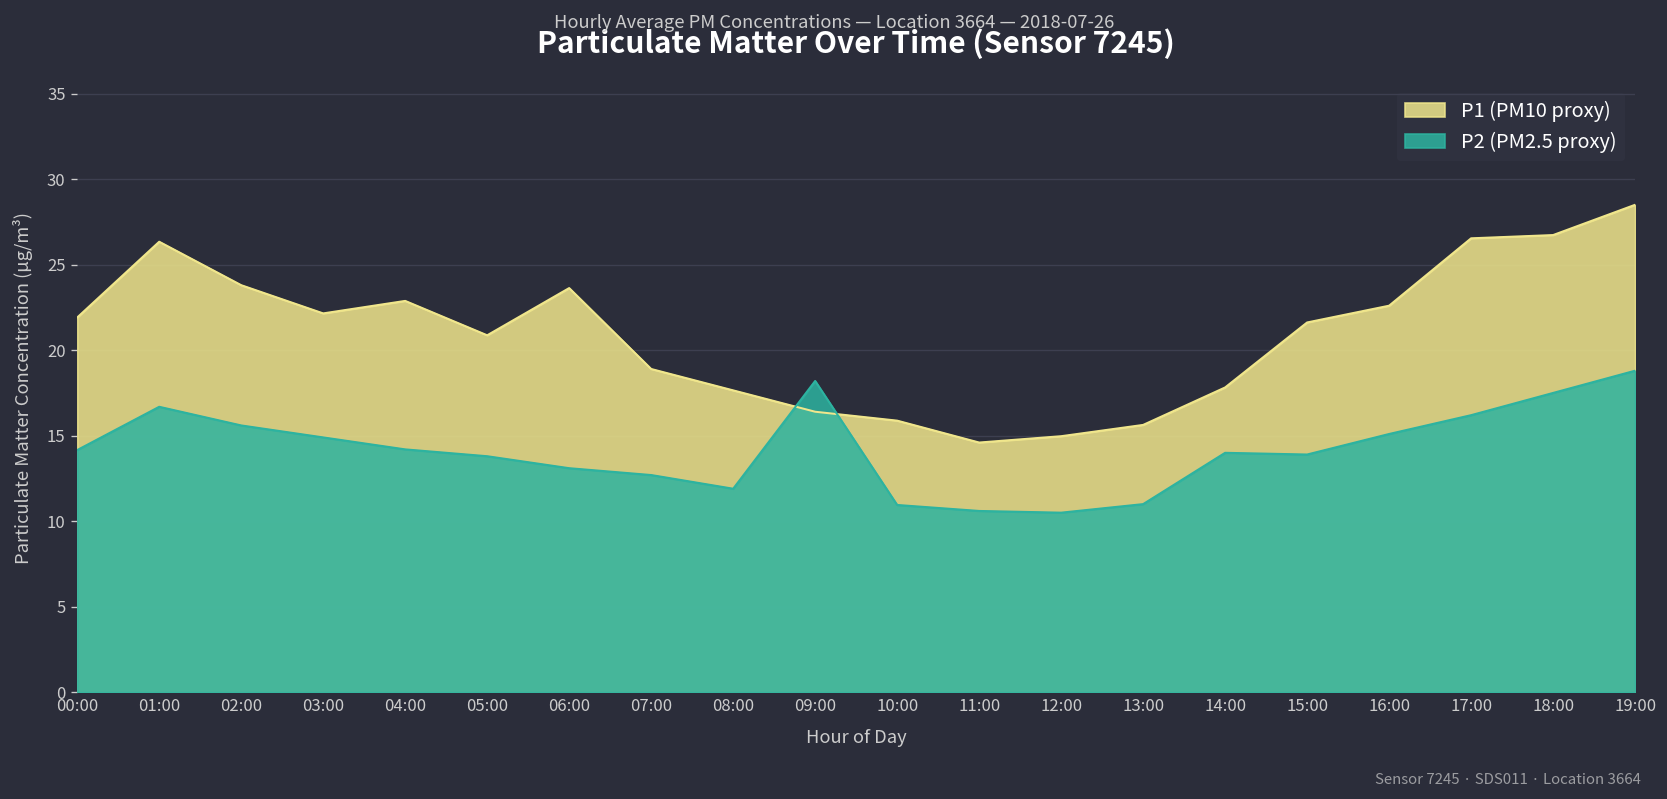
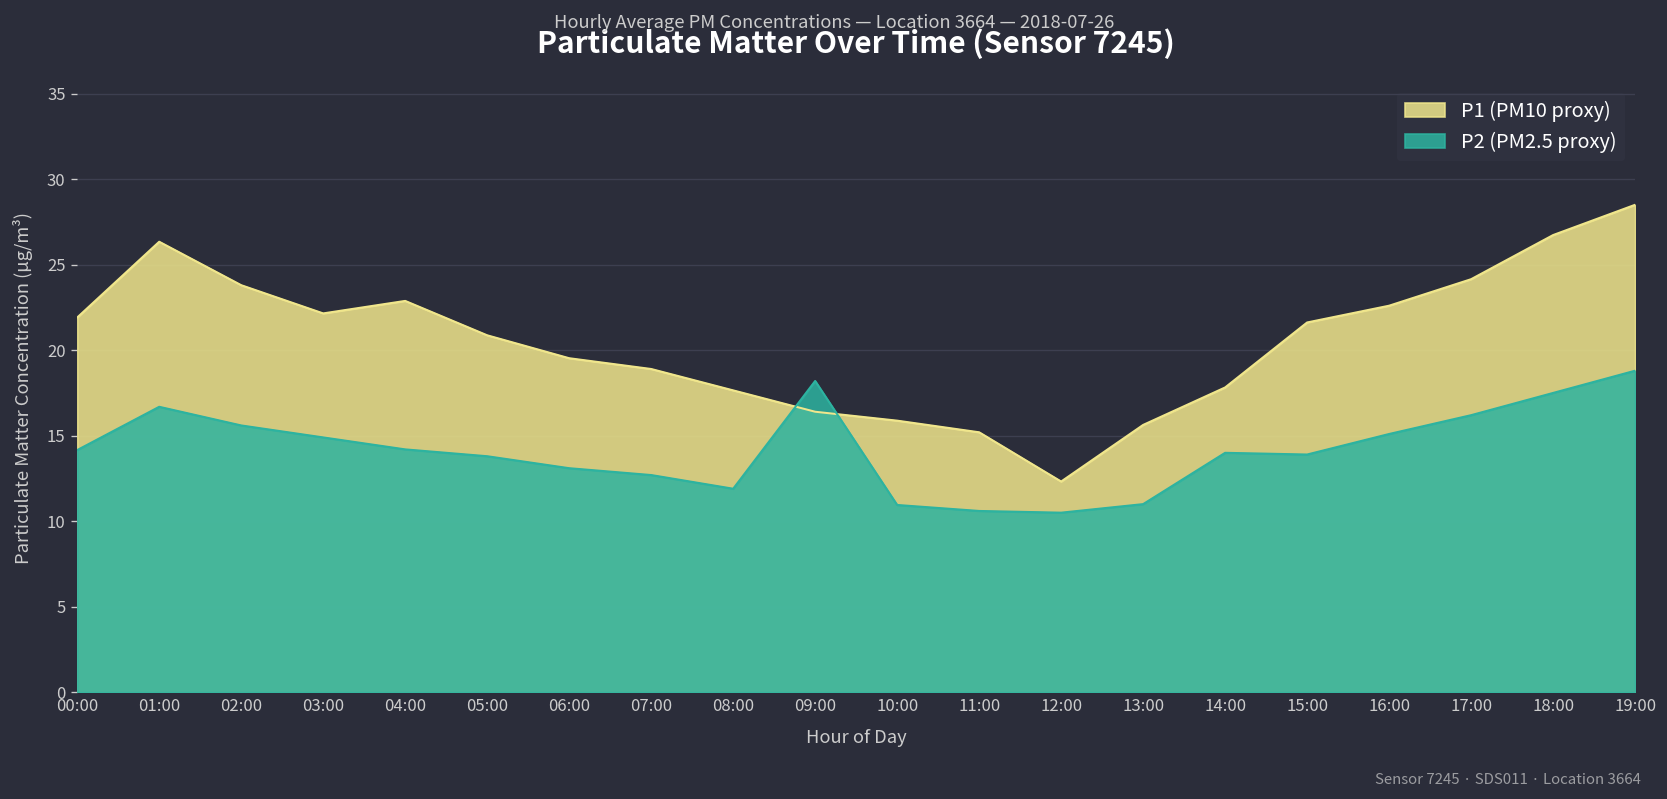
  {
    "P1 (PM10 proxy)": {
      "00:00": 21.9,
      "01:00": 26.3,
      "02:00": 23.8,
      "03:00": 22.2,
      "04:00": 22.9,
      "05:00": 20.9,
-     "06:00": 23.6,
+     "06:00": 19.5,
      "07:00": 18.9,
      "08:00": 17.7,
      "09:00": 16.4,
      "10:00": 15.9,
-     "11:00": 14.6,
-     "12:00": 15.0,
+     "11:00": 15.2,
+     "12:00": 12.3,
      "13:00": 15.6,
      "14:00": 17.8,
      "15:00": 21.6,
      "16:00": 22.6,
-     "17:00": 26.5,
+     "17:00": 24.2,
      "18:00": 26.7,
      "19:00": 28.5
    },
    "P2 (PM2.5 proxy)": {
      "00:00": 14.2,
      "01:00": 16.7,
      "02:00": 15.6,
      "03:00": 14.9,
      "04:00": 14.2,
      "05:00": 13.8,
      "06:00": 13.1,
      "07:00": 12.7,
      "08:00": 11.9,
      "09:00": 18.2,
      "10:00": 11.0,
      "11:00": 10.6,
      "12:00": 10.5,
      "13:00": 11.0,
      "14:00": 14.0,
      "15:00": 13.9,
      "16:00": 15.1,
      "17:00": 16.2,
      "18:00": 17.5,
      "19:00": 18.8
    }
  }
